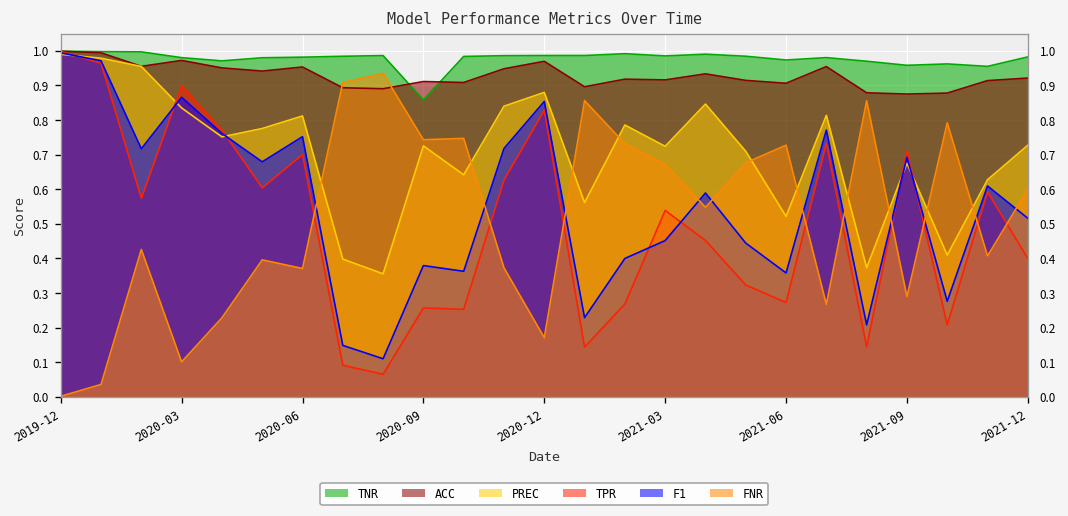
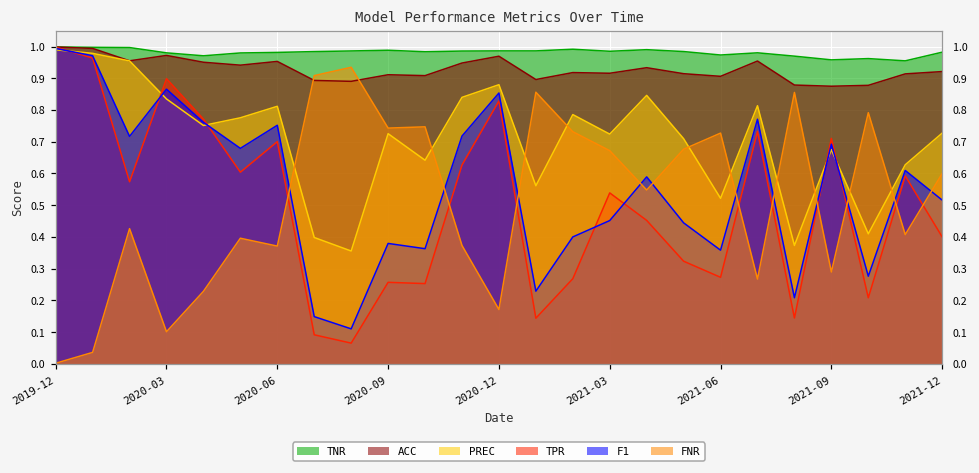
  {
    "TNR": {
      "2020-06": 0.98,
-     "2020-09": 0.86,
+     "2020-09": 0.99,
      "2020-12": 0.99,
      "2021-03": 0.99,
      "2021-06": 0.97,
      "2021-09": 0.96,
      "2021-12": 0.98
    },
    "ACC": {
      "2020-06": 0.95,
      "2020-09": 0.91,
      "2020-12": 0.97,
      "2021-03": 0.92,
      "2021-06": 0.91,
      "2021-09": 0.88,
      "2021-12": 0.92
    },
    "TPR": {
      "2020-03": 0.90,
      "2020-06": 0.70,
      "2020-09": 0.26,
      "2020-12": 0.83,
      "2021-03": 0.54,
      "2021-06": 0.27,
      "2021-09": 0.71,
      "2021-12": 0.40
    },
    "F1": {
      "2020-03": 0.87,
      "2020-06": 0.75,
      "2020-09": 0.38,
      "2020-12": 0.85,
      "2021-03": 0.45,
      "2021-06": 0.36,
      "2021-09": 0.69,
      "2021-12": 0.52
    }
  }
